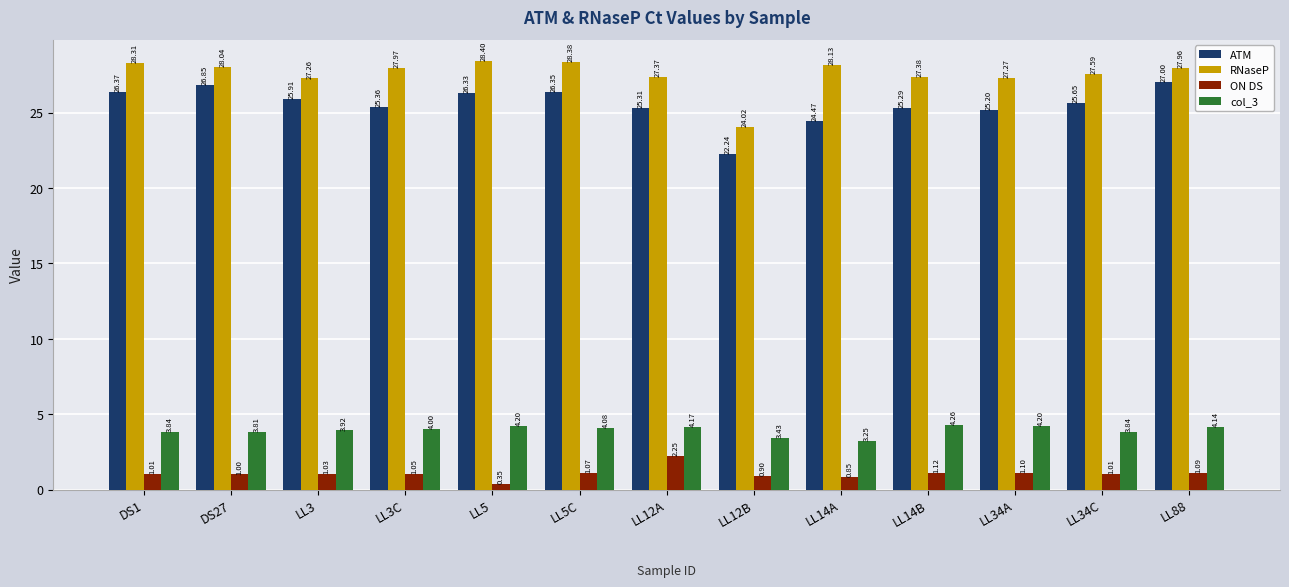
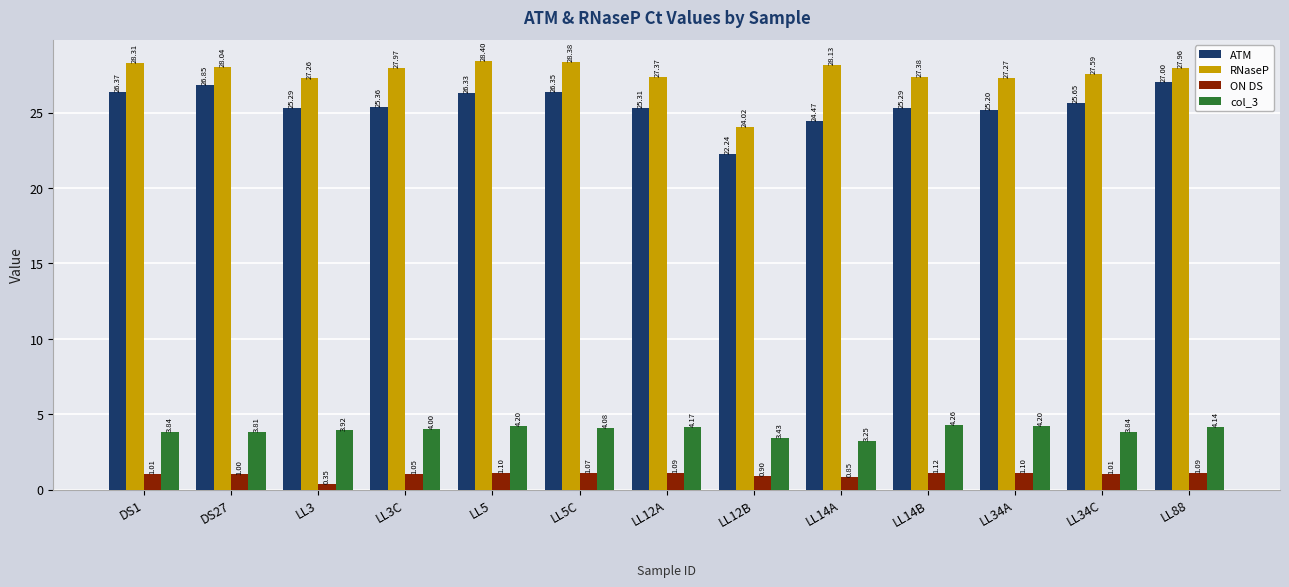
  {
    "ATM": {
      "DS1": 26.37,
      "DS27": 26.85,
-     "LL3": 25.91,
+     "LL3": 25.29,
      "LL3C": 25.36,
      "LL5": 26.33,
      "LL5C": 26.35,
      "LL12A": 25.31,
      "LL12B": 22.24,
      "LL14A": 24.47,
      "LL14B": 25.29,
      "LL34A": 25.20,
      "LL34C": 25.65,
      "LL88": 27.00
    },
    "RNaseP": {
      "DS1": 28.31,
      "DS27": 28.04,
      "LL3": 27.26,
      "LL3C": 27.97,
      "LL5": 28.40,
      "LL5C": 28.38,
      "LL12A": 27.37,
      "LL12B": 24.02,
      "LL14A": 28.13,
      "LL14B": 27.38,
      "LL34A": 27.27,
      "LL34C": 27.59,
      "LL88": 27.96
    },
    "ON DS": {
      "DS1": 1.01,
      "DS27": 1.00,
-     "LL3": 1.03,
+     "LL3": 0.35,
      "LL3C": 1.05,
-     "LL5": 0.35,
+     "LL5": 1.10,
      "LL5C": 1.07,
-     "LL12A": 2.25,
+     "LL12A": 1.09,
      "LL12B": 0.90,
      "LL14A": 0.85,
      "LL14B": 1.12,
      "LL34A": 1.10,
      "LL34C": 1.01,
      "LL88": 1.09
    },
    "col_3": {
      "DS1": 3.84,
      "DS27": 3.81,
      "LL3": 3.92,
      "LL3C": 4.00,
      "LL5": 4.20,
      "LL5C": 4.08,
      "LL12A": 4.17,
      "LL12B": 3.43,
      "LL14A": 3.25,
      "LL14B": 4.26,
      "LL34A": 4.20,
      "LL34C": 3.84,
      "LL88": 4.14
    }
  }
